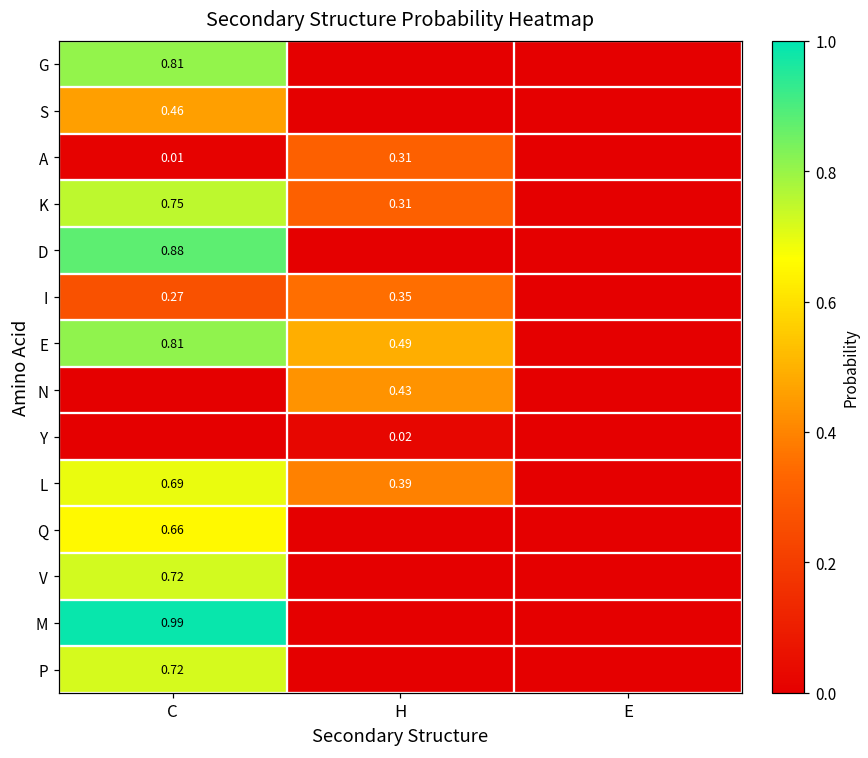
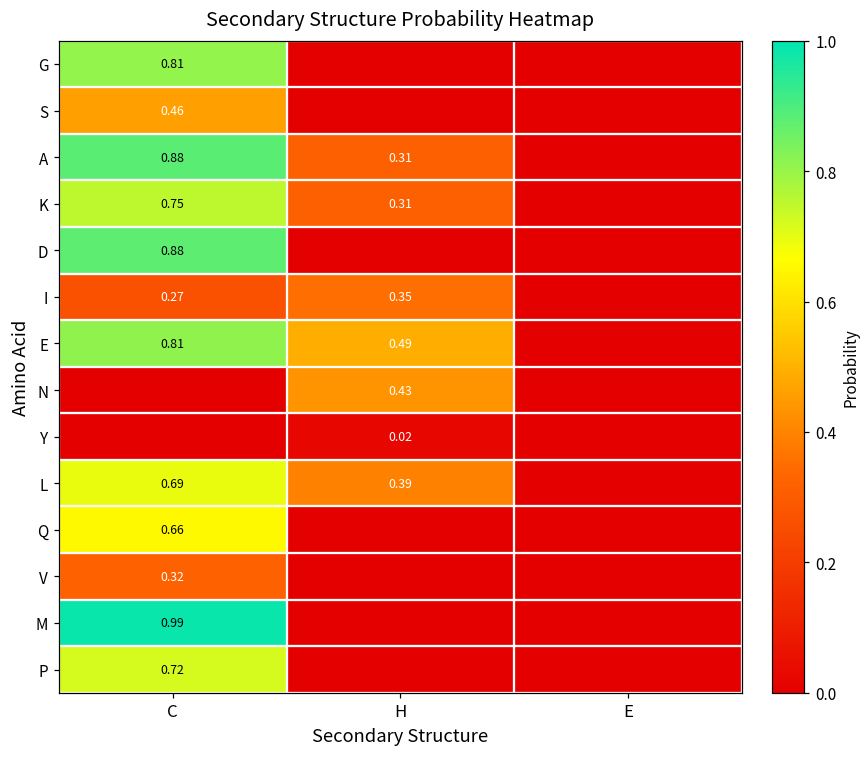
  {
    "G": {
      "C": 0.81
    },
    "S": {
      "C": 0.46
    },
    "A": {
-     "C": 0.01,
+     "C": 0.88,
      "H": 0.31
    },
    "K": {
      "C": 0.75,
      "H": 0.31
    },
    "D": {
      "C": 0.88
    },
    "I": {
      "C": 0.27,
      "H": 0.35
    },
    "E": {
      "C": 0.81,
      "H": 0.49
    },
    "N": {
      "H": 0.43
    },
    "Y": {
      "H": 0.02
    },
    "L": {
      "C": 0.69,
      "H": 0.39
    },
    "Q": {
      "C": 0.66
    },
    "V": {
-     "C": 0.72
+     "C": 0.32
    },
    "M": {
      "C": 0.99
    },
    "P": {
      "C": 0.72
    }
  }
